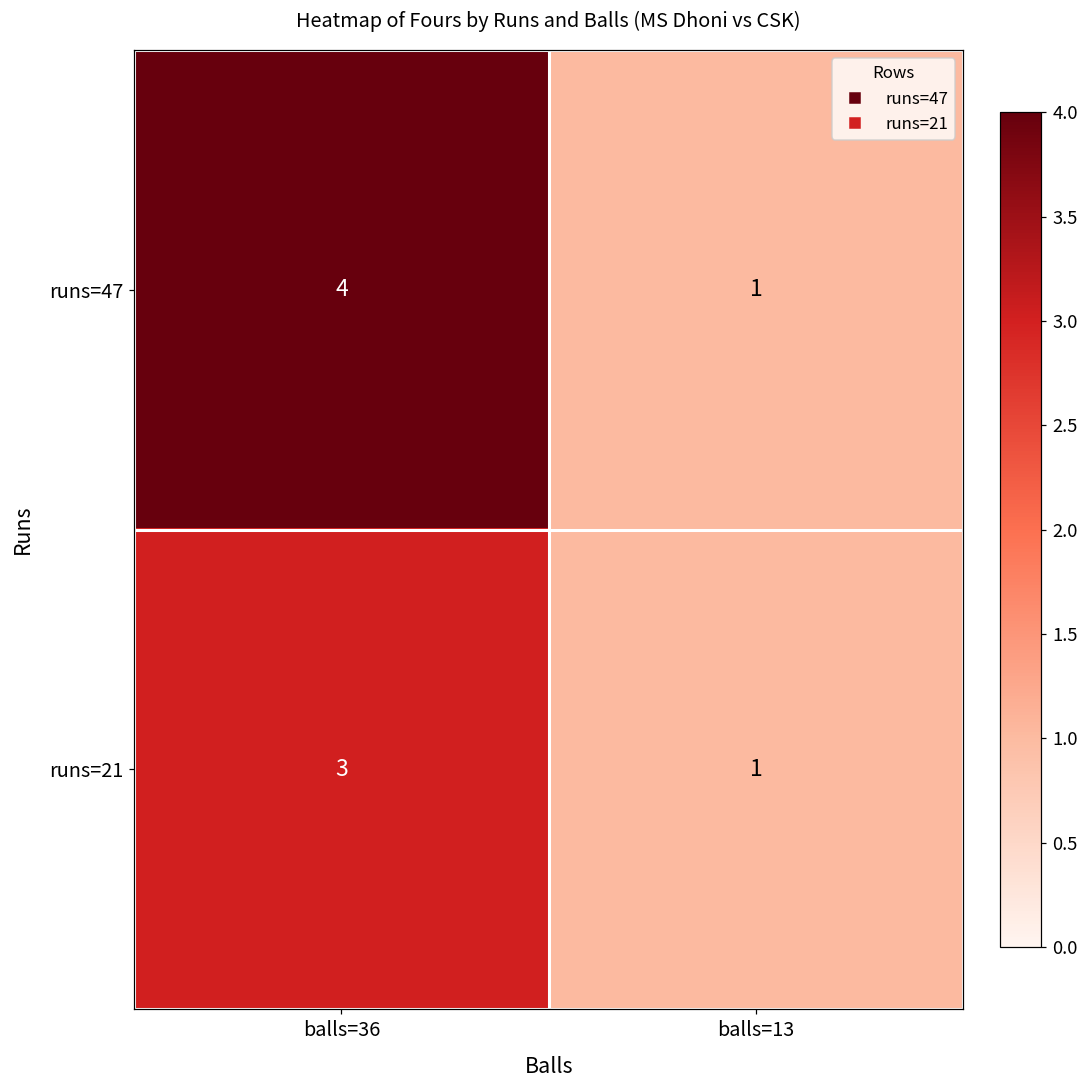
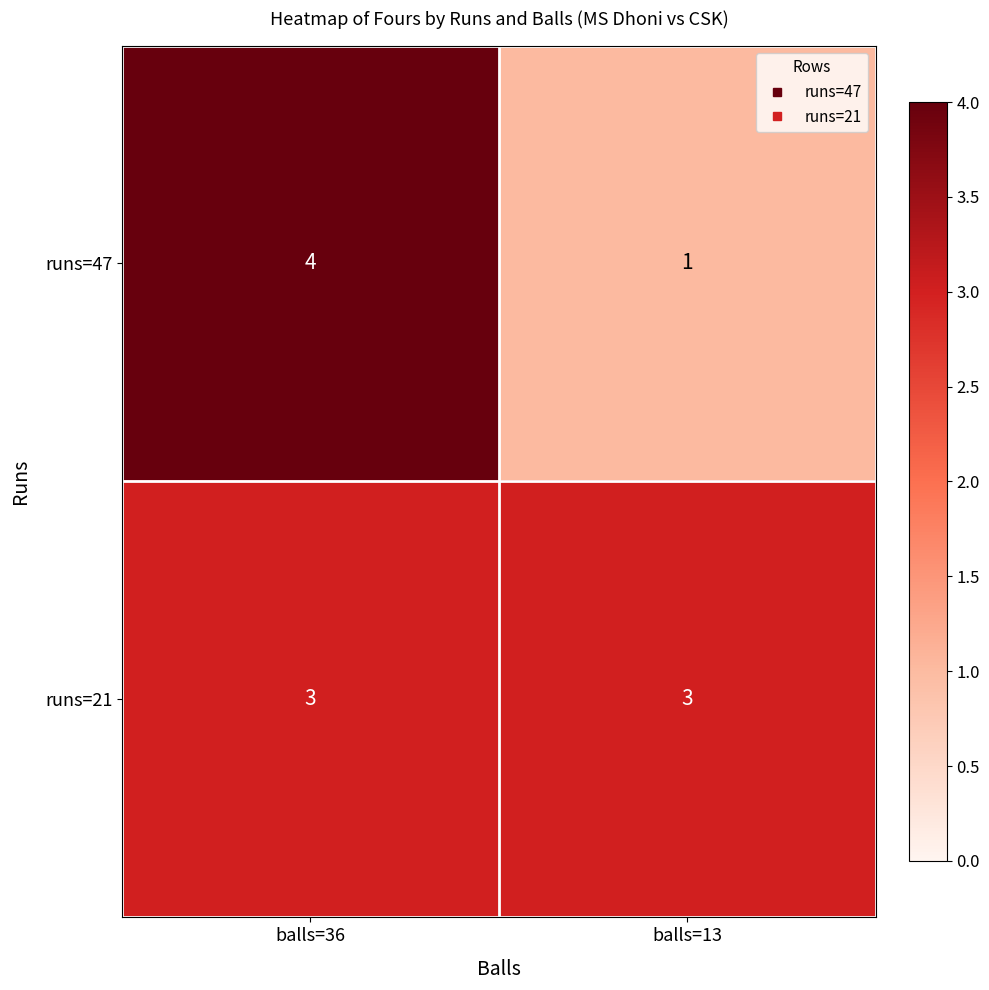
  {
    "runs=47": {
      "balls=36": 4,
      "balls=13": 1
    },
    "runs=21": {
      "balls=36": 3,
-     "balls=13": 1
+     "balls=13": 3
    }
  }
